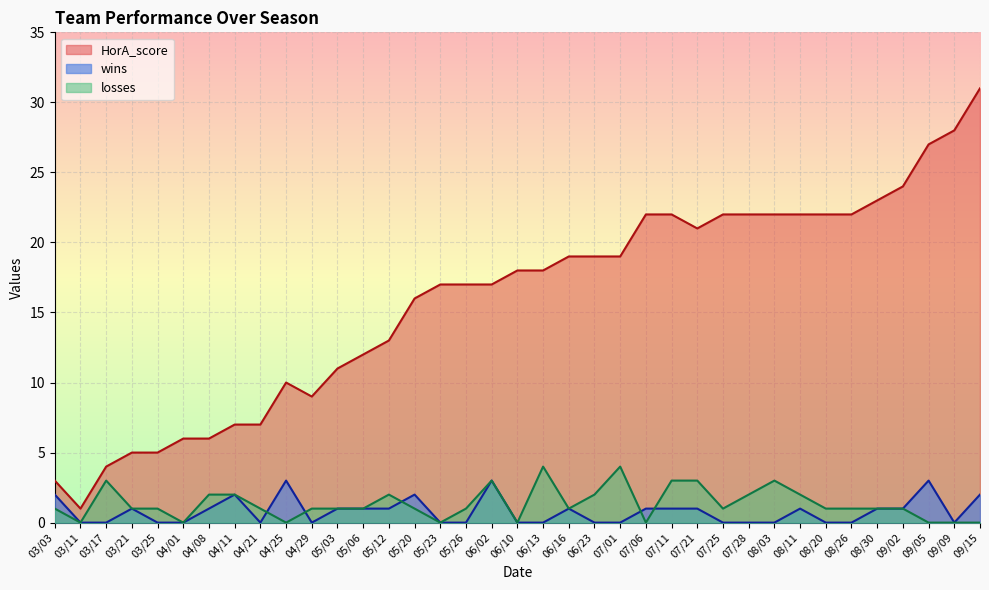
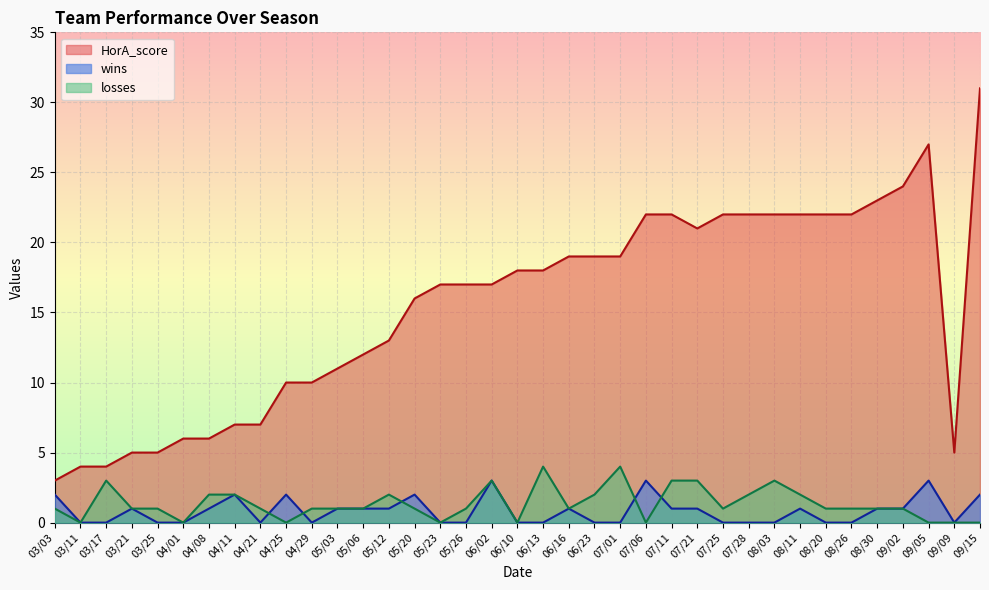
  {
    "HorA_score": {
      "03/03": 3,
-     "03/11": 1,
+     "03/11": 4,
      "03/17": 4,
      "03/21": 5,
      "03/25": 5,
      "04/01": 6,
      "04/08": 6,
      "04/11": 7,
      "04/21": 7,
      "04/25": 10,
-     "04/29": 9,
+     "04/29": 10,
      "05/03": 11,
      "05/06": 12,
      "05/12": 13,
      "05/20": 16,
      "05/23": 17,
      "05/26": 17,
      "06/02": 17,
      "06/10": 18,
      "06/13": 18,
      "06/16": 19,
      "06/23": 19,
      "07/01": 19,
      "07/06": 22,
      "07/11": 22,
      "07/21": 21,
      "07/25": 22,
      "07/28": 22,
      "08/03": 22,
      "08/11": 22,
      "08/20": 22,
      "08/26": 22,
      "08/30": 23,
      "09/02": 24,
      "09/05": 27,
-     "09/09": 28,
+     "09/09": 5,
      "09/15": 31
    },
    "wins": {
      "03/03": 2,
      "03/17": 0,
      "03/25": 0,
      "04/08": 1,
      "04/21": 0,
-     "04/25": 3,
+     "04/25": 2,
      "04/29": 0,
      "05/12": 1,
      "05/20": 2,
      "05/26": 0,
      "06/13": 0,
      "06/23": 0,
      "07/01": 0,
-     "07/06": 1,
+     "07/06": 3,
      "07/11": 1,
      "07/21": 1,
      "07/25": 0,
      "07/28": 0,
      "08/03": 0,
      "08/11": 1,
      "08/20": 0,
      "08/26": 0,
      "09/05": 3,
      "09/15": 2
    },
    "losses": {
      "03/03": 1,
      "03/17": 3,
      "03/25": 1,
      "04/08": 2,
      "04/21": 1,
      "04/25": 0,
      "04/29": 1,
      "05/12": 2,
      "05/20": 1,
      "05/26": 1,
      "06/13": 4,
      "06/23": 2,
      "07/01": 4,
      "07/06": 0,
      "07/11": 3,
      "07/21": 3,
      "07/25": 1,
      "07/28": 2,
      "08/03": 3,
      "08/11": 2,
      "08/20": 1,
      "08/26": 1,
      "09/05": 0,
      "09/15": 0
    }
  }
